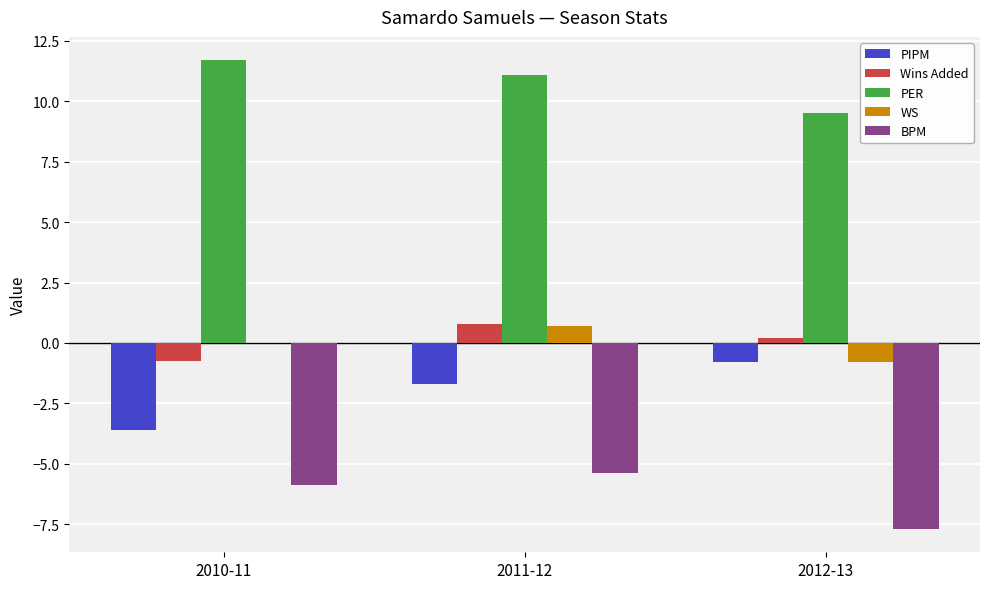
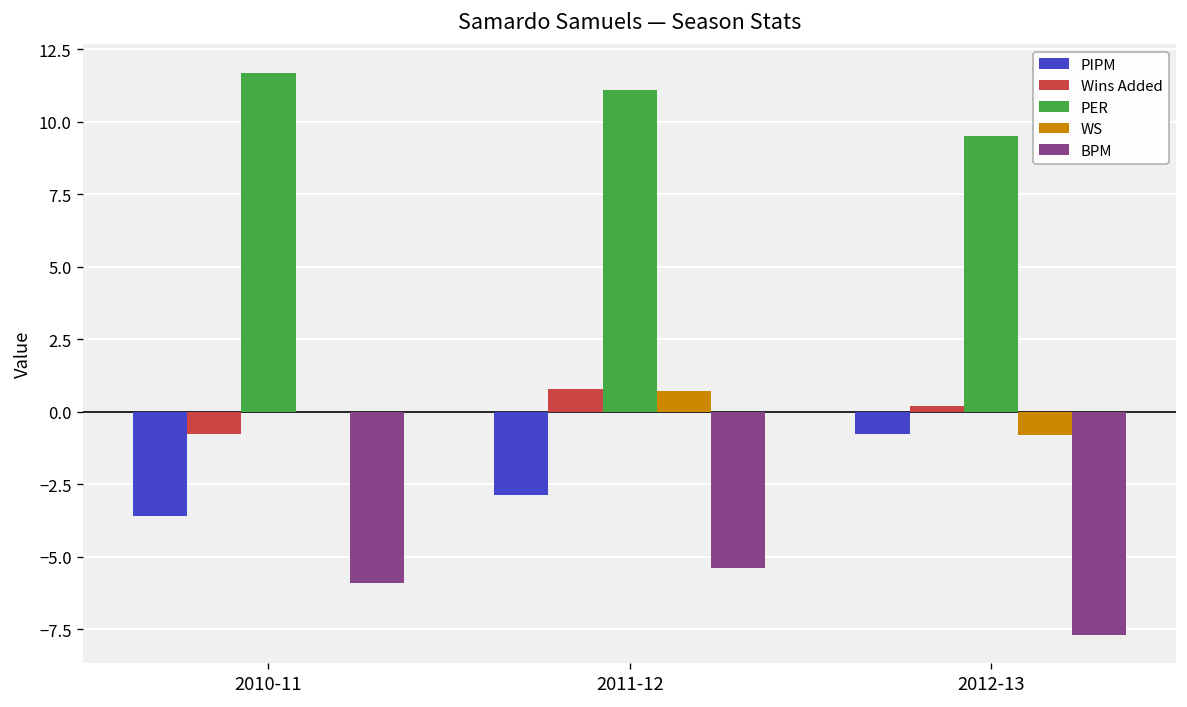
  {
    "PIPM": {
      "2010-11": -3.6,
-     "2011-12": -1.7,
+     "2011-12": -2.9,
      "2012-13": -0.8
    },
    "Wins Added": {
      "2010-11": -0.8,
      "2011-12": 0.8,
      "2012-13": 0.2
    },
    "PER": {
      "2010-11": 11.7,
      "2011-12": 11.1,
      "2012-13": 9.5
    },
    "WS": {
      "2010-11": 0.0,
      "2011-12": 0.7,
      "2012-13": -0.8
    },
    "BPM": {
      "2010-11": -5.9,
      "2011-12": -5.4,
      "2012-13": -7.7
    }
  }
